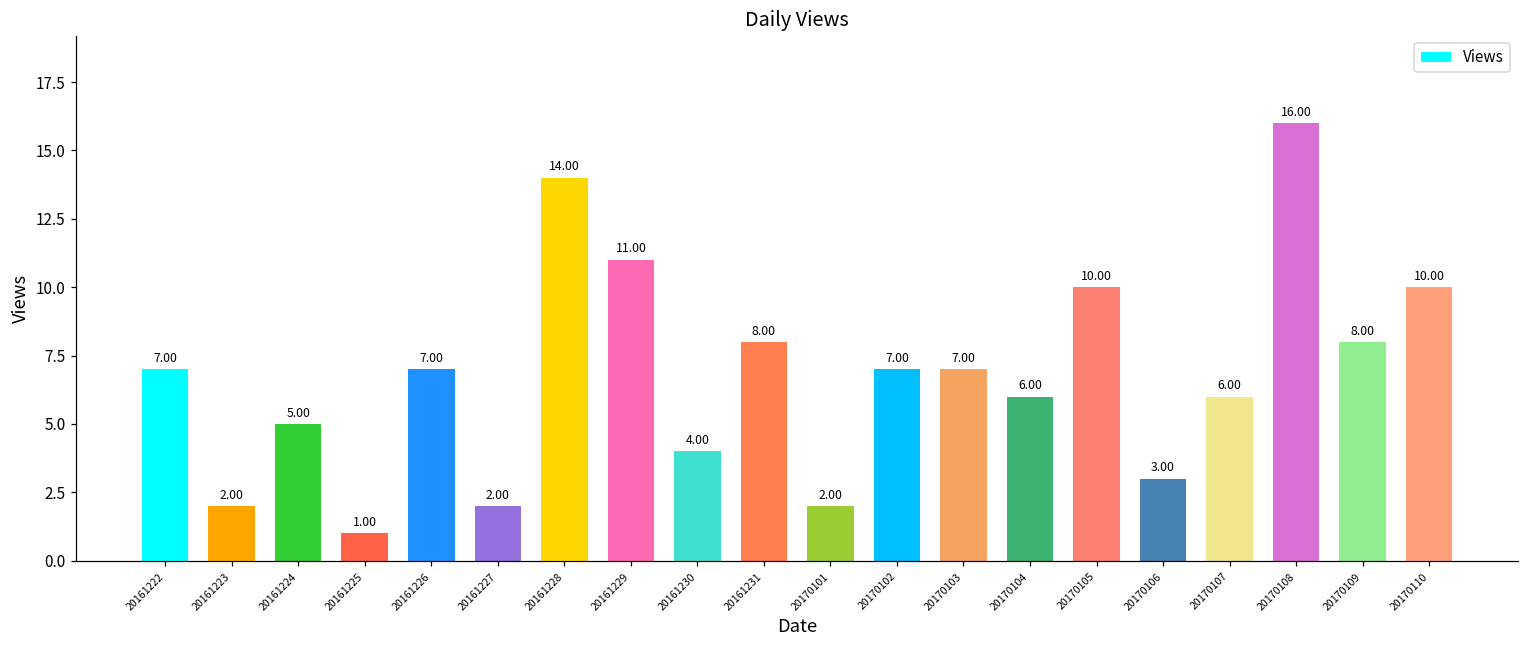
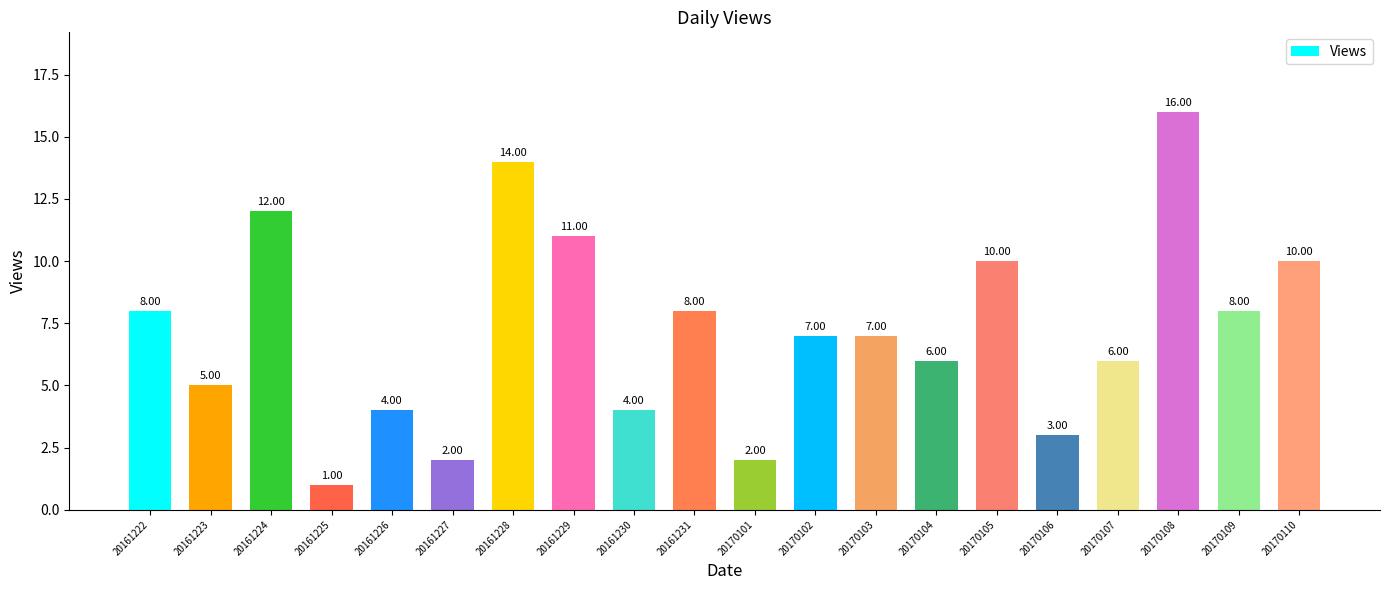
  {
-   "20161222": 7.00,
-   "20161223": 2.00,
-   "20161224": 5.00,
+   "20161222": 8.00,
+   "20161223": 5.00,
+   "20161224": 12.00,
    "20161225": 1.00,
-   "20161226": 7.00,
+   "20161226": 4.00,
    "20161227": 2.00,
    "20161228": 14.00,
    "20161229": 11.00,
    "20161230": 4.00,
    "20161231": 8.00,
    "20170101": 2.00,
    "20170102": 7.00,
    "20170103": 7.00,
    "20170104": 6.00,
    "20170105": 10.00,
    "20170106": 3.00,
    "20170107": 6.00,
    "20170108": 16.00,
    "20170109": 8.00,
    "20170110": 10.00
  }
